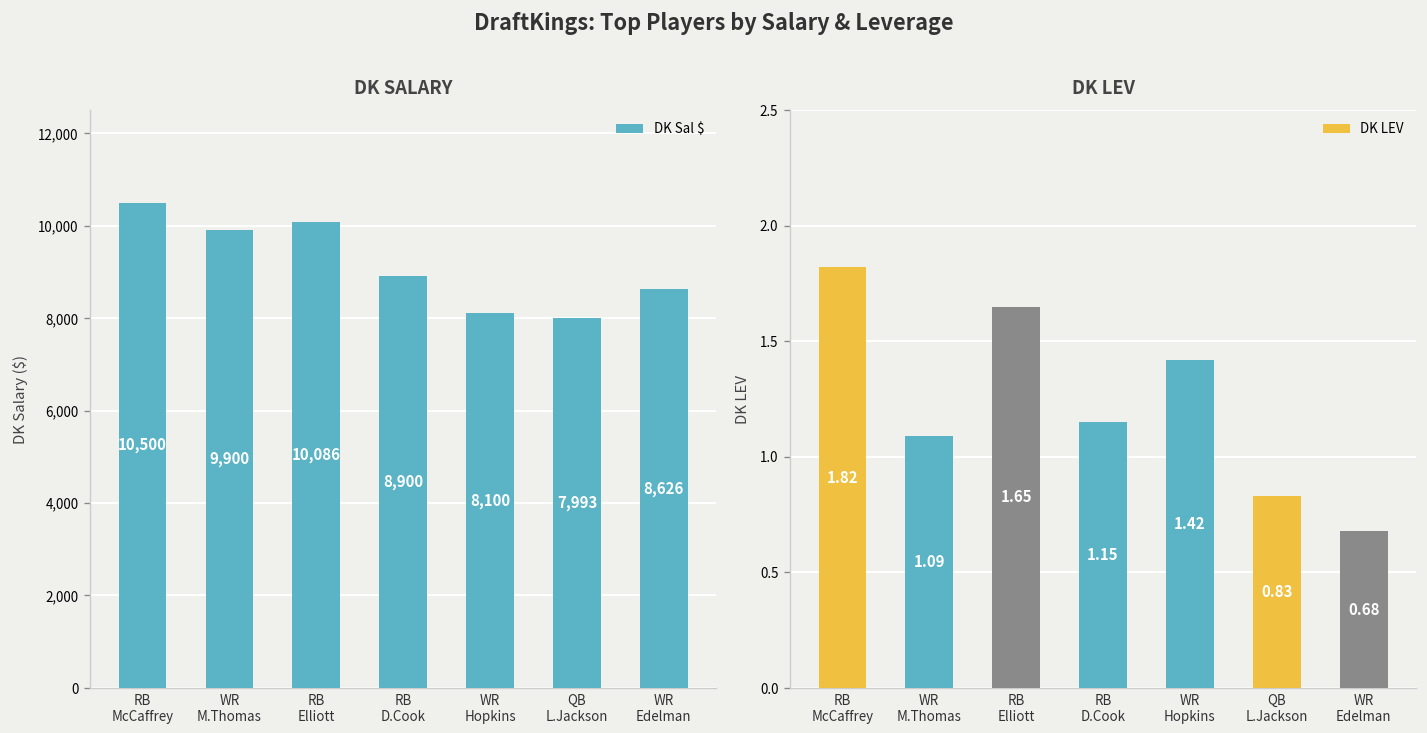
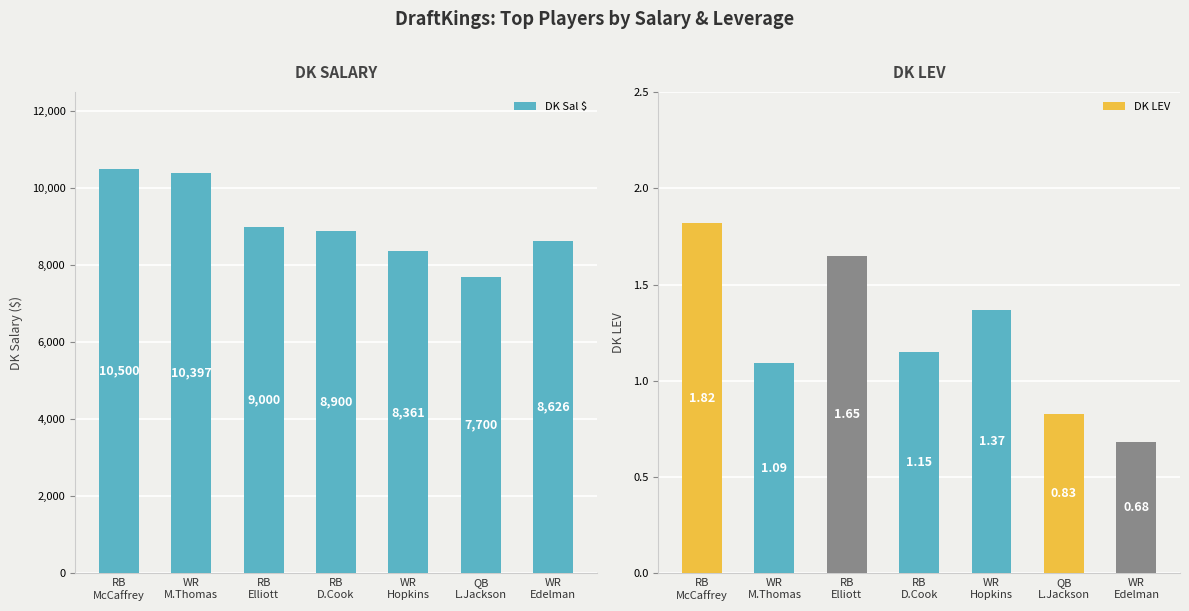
  {
    "DK SALARY": {
      "RB McCaffrey": "10,500",
-     "WR M.Thomas": "9,900",
-     "RB Elliott": "10,086",
+     "WR M.Thomas": "10,397",
+     "RB Elliott": "9,000",
      "RB D.Cook": "8,900",
-     "WR Hopkins": "8,100",
-     "QB L.Jackson": "7,993",
+     "WR Hopkins": "8,361",
+     "QB L.Jackson": "7,700",
      "WR Edelman": "8,626"
    },
    "DK LEV": {
      "RB McCaffrey": "1.82",
      "WR M.Thomas": "1.09",
      "RB Elliott": "1.65",
      "RB D.Cook": "1.15",
-     "WR Hopkins": "1.42",
+     "WR Hopkins": "1.37",
      "QB L.Jackson": "0.83",
      "WR Edelman": "0.68"
    }
  }
